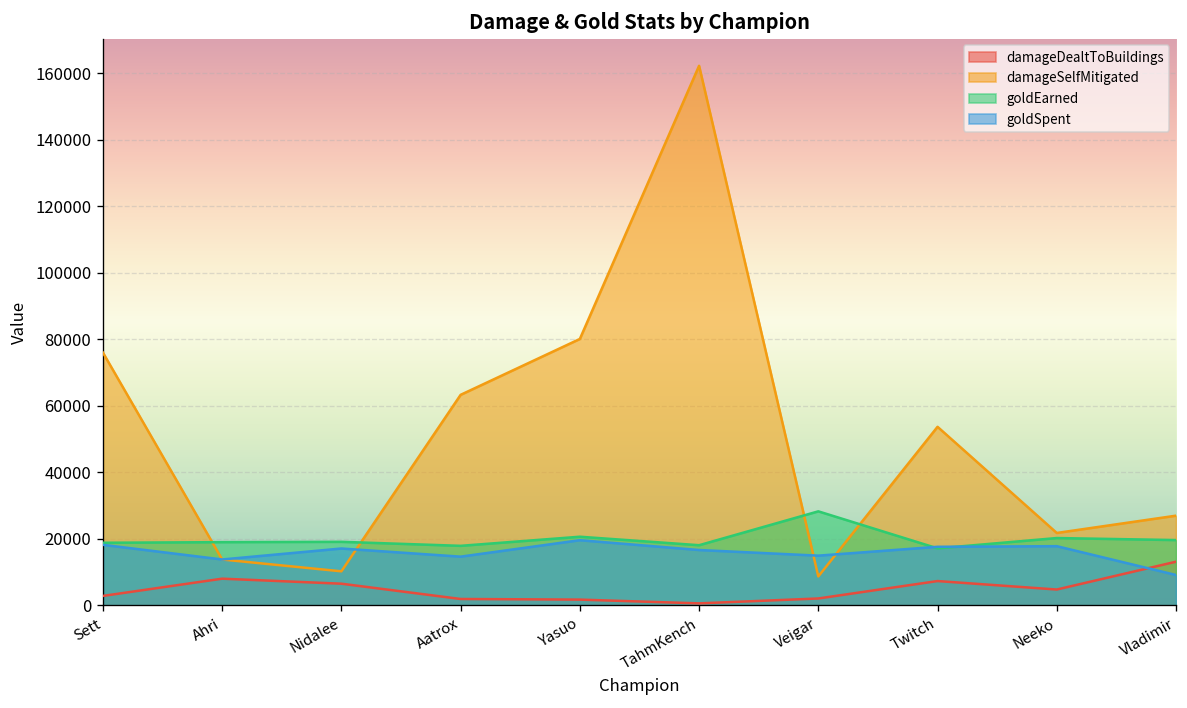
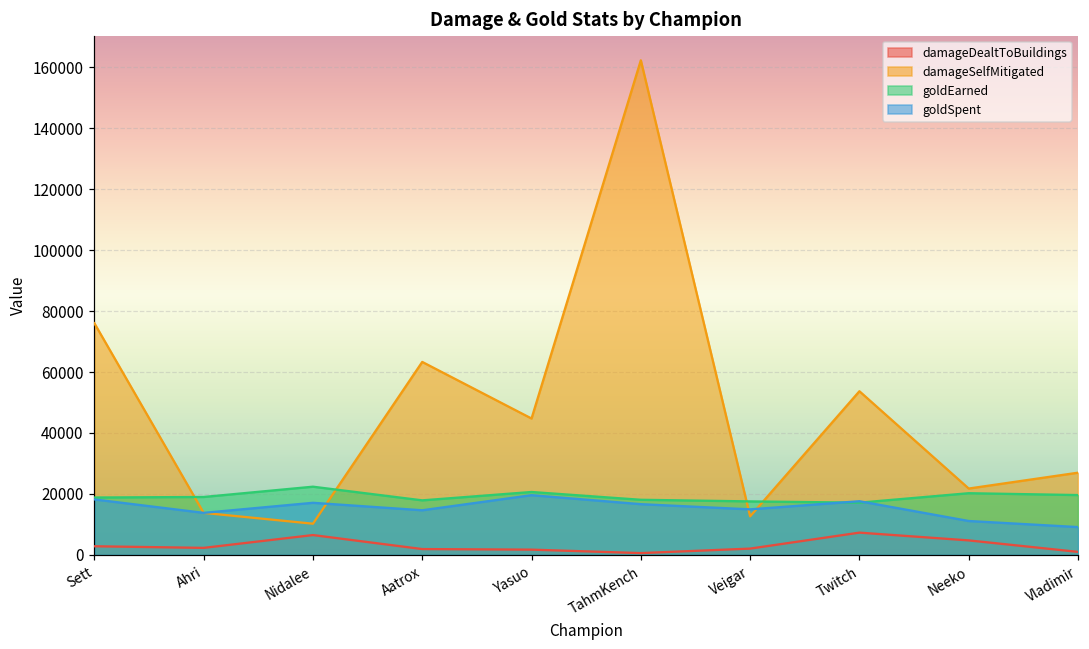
  {
    "damageDealtToBuildings": {
      "Sett": 3000,
-     "Ahri": 8000,
+     "Ahri": 2000,
      "Nidalee": 7000,
      "Aatrox": 2000,
      "Yasuo": 2000,
      "TahmKench": 1000,
      "Veigar": 2000,
      "Twitch": 7000,
      "Neeko": 5000,
-     "Vladimir": 13000
+     "Vladimir": 1000
    },
    "damageSelfMitigated": {
      "Sett": 76000,
      "Nidalee": 10000,
      "Aatrox": 63000,
-     "Yasuo": 80000,
+     "Yasuo": 45000,
      "TahmKench": 162000,
-     "Veigar": 9000,
+     "Veigar": 13000,
      "Twitch": 54000,
      "Neeko": 22000,
      "Vladimir": 27000
    },
    "goldEarned": {
      "Ahri": 19000,
-     "Nidalee": 19000,
+     "Nidalee": 22000,
      "Aatrox": 18000,
      "Yasuo": 21000,
      "TahmKench": 18000,
-     "Veigar": 28000,
+     "Veigar": 18000,
      "Neeko": 20000,
      "Vladimir": 20000
    },
    "goldSpent": {
      "Nidalee": 17000,
      "Aatrox": 15000,
      "Yasuo": 20000,
      "TahmKench": 17000,
      "Veigar": 15000,
-     "Neeko": 18000,
+     "Neeko": 11000,
      "Vladimir": 9000
    }
  }
